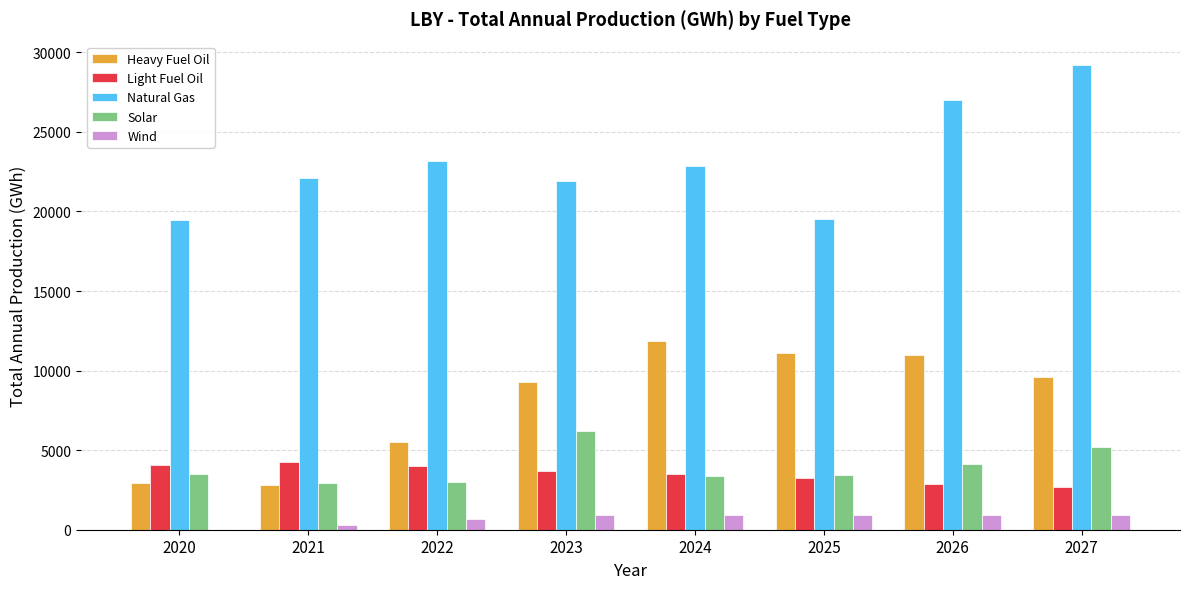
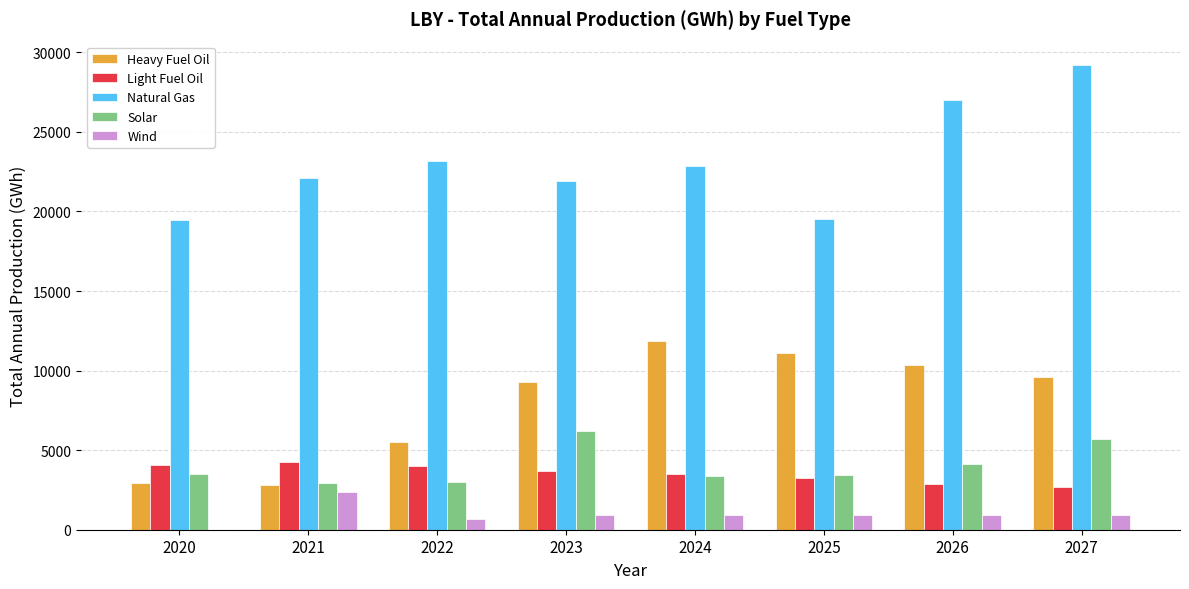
  {
    "Heavy Fuel Oil": {
      "2020": 3000,
      "2021": 2800,
      "2022": 5500,
      "2023": 9300,
      "2024": 11800,
      "2025": 11100,
-     "2026": 11000,
+     "2026": 10400,
      "2027": 9600
    },
    "Light Fuel Oil": {
      "2020": 4100,
      "2021": 4200,
      "2022": 4000,
      "2023": 3700,
      "2024": 3500,
      "2025": 3200,
      "2026": 2900,
      "2027": 2700
    },
    "Natural Gas": {
      "2020": 19500,
      "2021": 22100,
      "2022": 23200,
      "2023": 21900,
      "2024": 22800,
      "2025": 19500,
      "2026": 27000,
      "2027": 29200
    },
    "Solar": {
      "2020": 3500,
      "2021": 2900,
      "2022": 3000,
      "2023": 6200,
      "2024": 3300,
      "2025": 3400,
      "2026": 4100,
-     "2027": 5200
+     "2027": 5700
    },
    "Wind": {
      "2020": 0,
-     "2021": 300,
+     "2021": 2400,
      "2022": 700,
      "2023": 900,
      "2024": 900,
      "2025": 900,
      "2026": 900,
      "2027": 900
    }
  }
